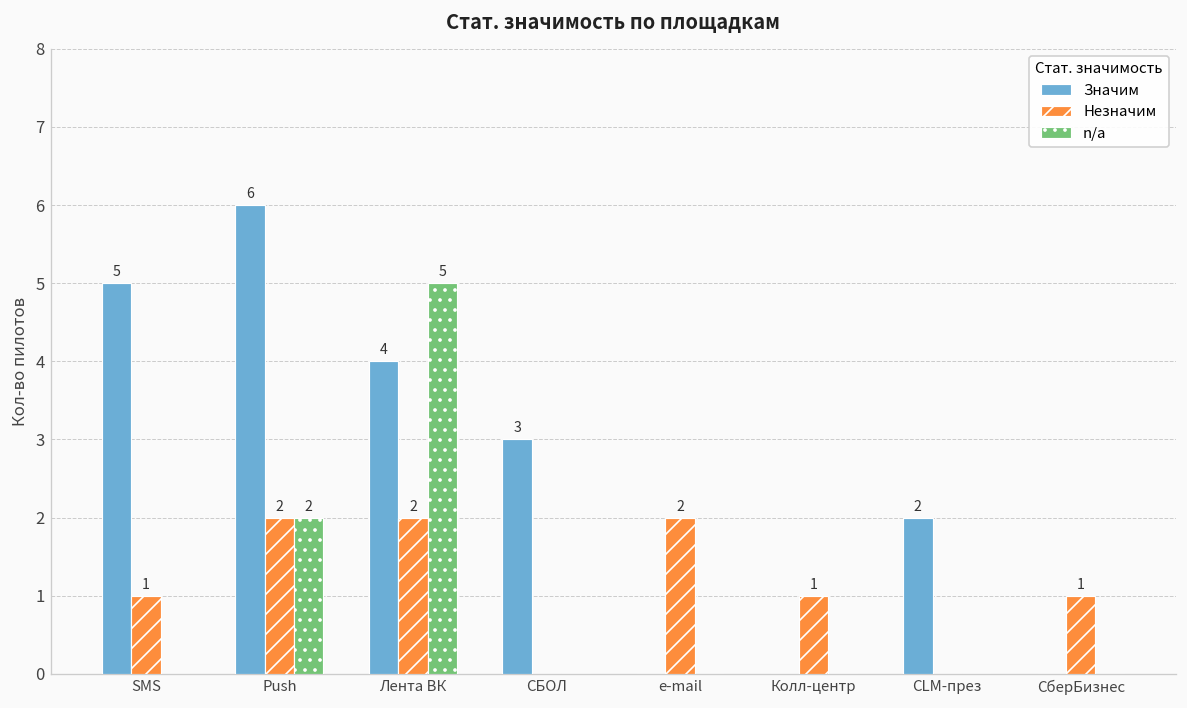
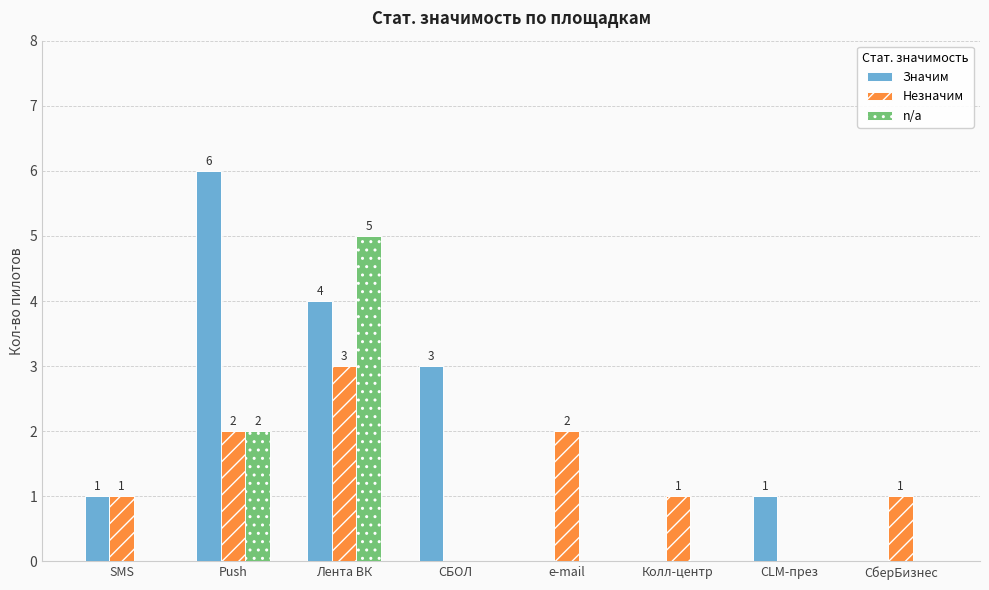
  {
    "Значим": {
-     "SMS": 5,
+     "SMS": 1,
      "Push": 6,
      "Лента ВК": 4,
      "СБОЛ": 3,
-     "CLM-през": 2
+     "CLM-през": 1
    },
    "Незначим": {
      "SMS": 1,
      "Push": 2,
-     "Лента ВК": 2,
+     "Лента ВК": 3,
      "e-mail": 2,
      "Колл-центр": 1,
      "СберБизнес": 1
    },
    "n/a": {
      "Push": 2,
      "Лента ВК": 5
    }
  }
